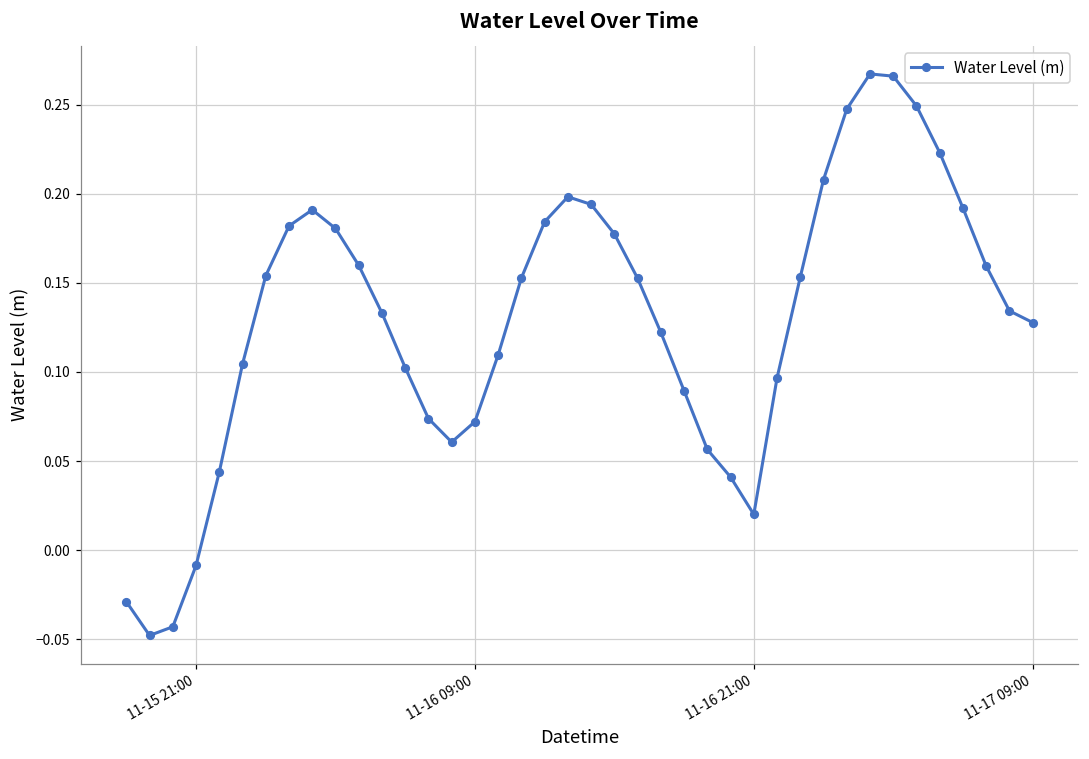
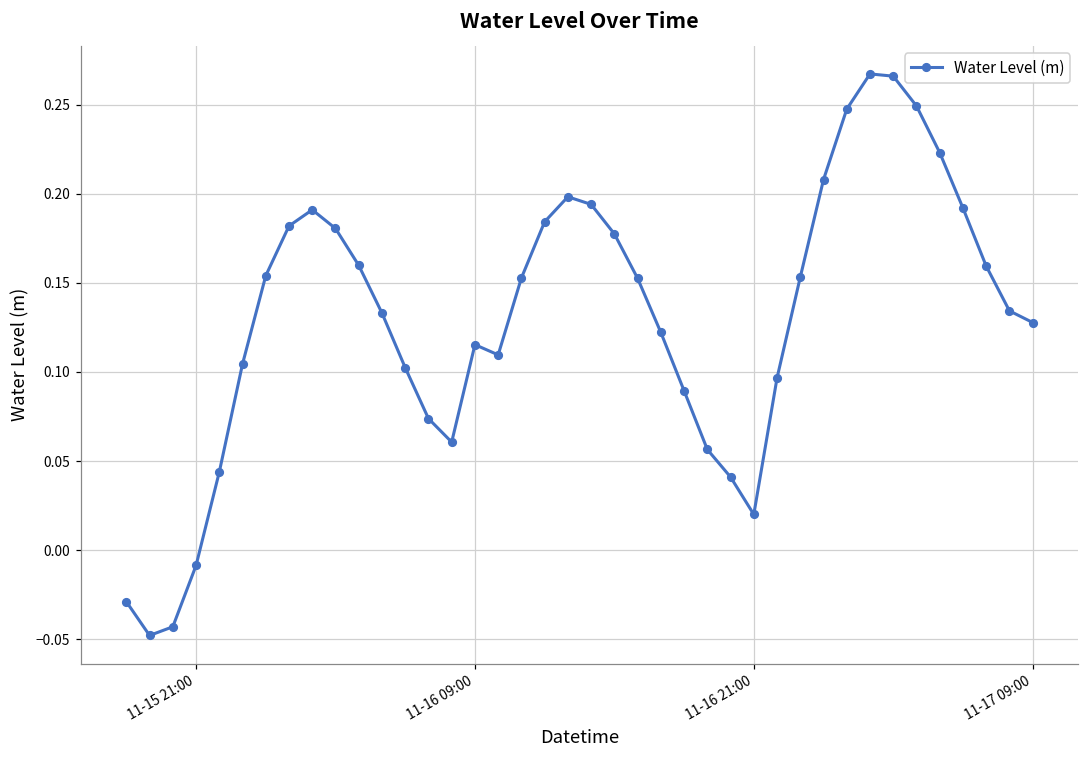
  {
    "11-15 21:00": -0.009,
-   "11-16 09:00": 0.072,
+   "11-16 09:00": 0.115,
    "11-16 21:00": 0.020,
    "11-17 09:00": 0.128
  }
